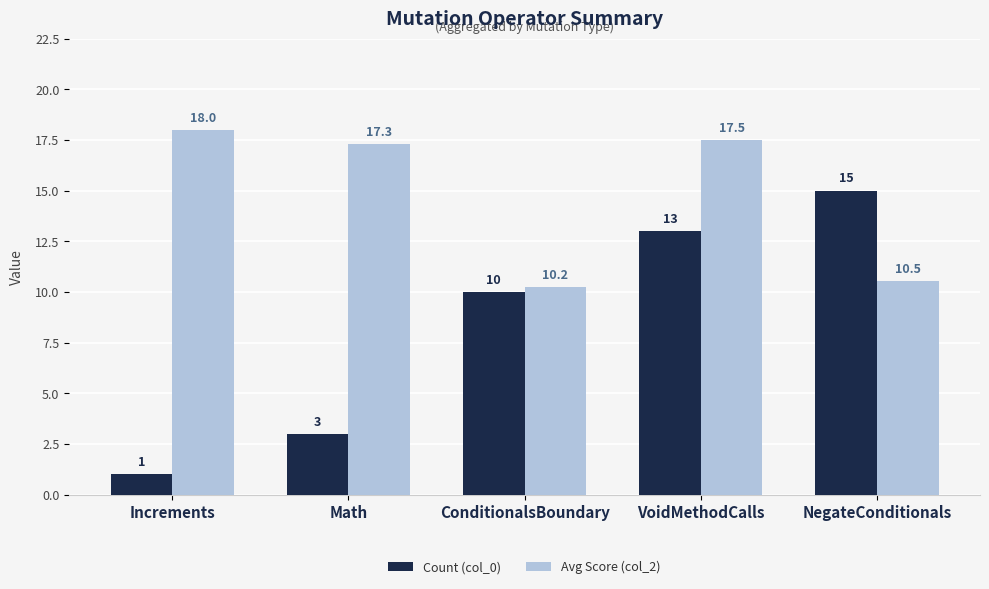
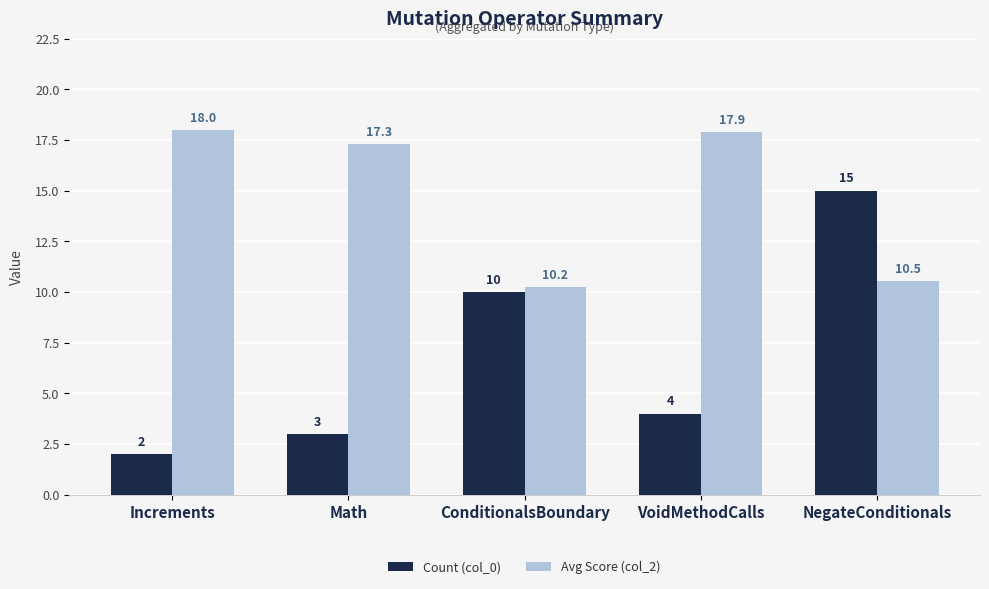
  {
    "Count (col_0)": {
-     "Increments": 1,
+     "Increments": 2,
      "Math": 3,
      "ConditionalsBoundary": 10,
-     "VoidMethodCalls": 13,
+     "VoidMethodCalls": 4,
      "NegateConditionals": 15
    },
    "Avg Score (col_2)": {
      "Increments": 18.0,
      "Math": 17.3,
      "ConditionalsBoundary": 10.2,
-     "VoidMethodCalls": 17.5,
+     "VoidMethodCalls": 17.9,
      "NegateConditionals": 10.5
    }
  }
